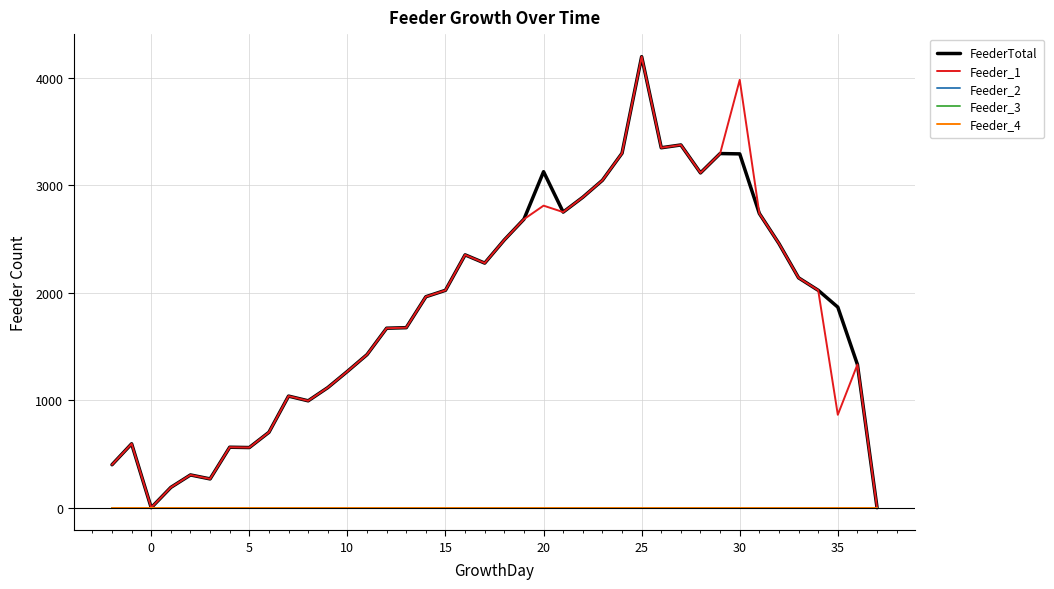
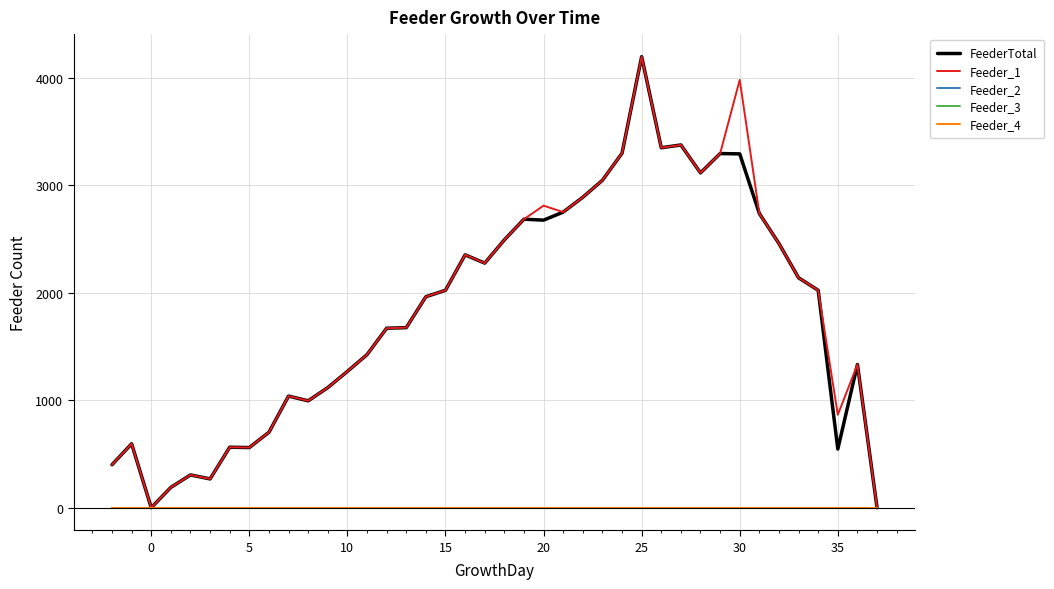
  {
    "FeederTotal": {
-     "20": 3130,
+     "20": 2680,
      "30": 3290,
-     "35": 1870
+     "35": 550
    },
    "Feeder_1": {
      "20": 2810,
      "30": 3980,
      "35": 870
    },
    "Feeder_4": {
      "5": 0,
      "10": 0,
      "15": 0,
      "20": 0,
      "25": 0,
      "30": 0,
      "35": 0
    }
  }
